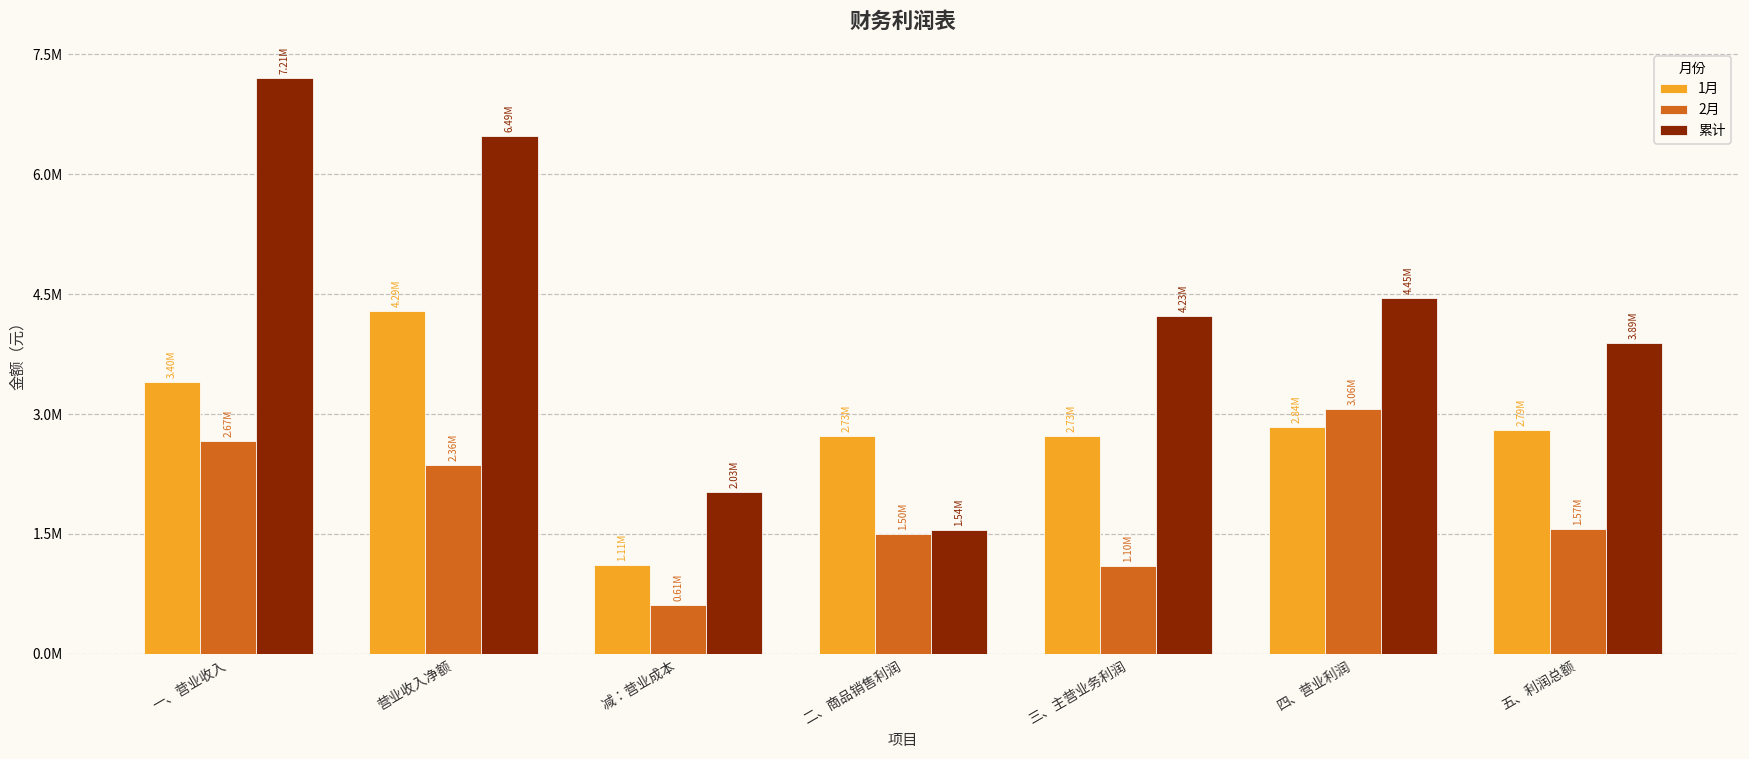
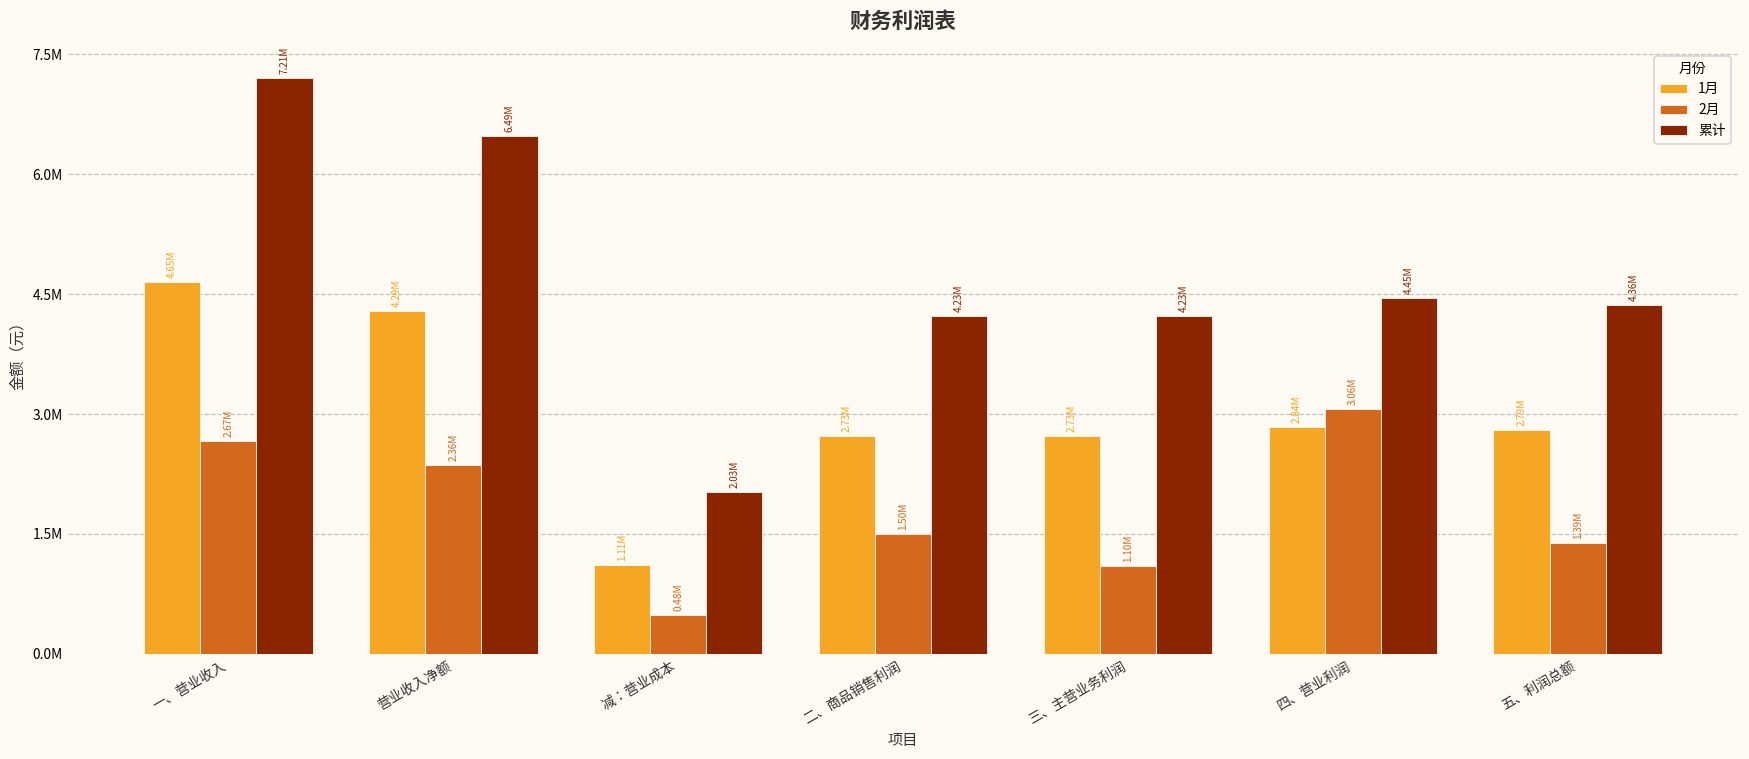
  {
    "1月": {
-     "一、营业收入": "3.40M",
+     "一、营业收入": "4.65M",
      "营业收入净额": "4.29M",
      "减：营业成本": "1.11M",
      "二、商品销售利润": "2.73M",
      "三、主营业务利润": "2.73M",
      "四、营业利润": "2.84M",
      "五、利润总额": "2.79M"
    },
    "2月": {
      "一、营业收入": "2.67M",
      "营业收入净额": "2.36M",
-     "减：营业成本": "0.61M",
+     "减：营业成本": "0.48M",
      "二、商品销售利润": "1.50M",
      "三、主营业务利润": "1.10M",
      "四、营业利润": "3.06M",
-     "五、利润总额": "1.57M"
+     "五、利润总额": "1.39M"
    },
    "累计": {
      "一、营业收入": "7.21M",
      "营业收入净额": "6.49M",
      "减：营业成本": "2.03M",
-     "二、商品销售利润": "1.54M",
+     "二、商品销售利润": "4.23M",
      "三、主营业务利润": "4.23M",
      "四、营业利润": "4.45M",
-     "五、利润总额": "3.89M"
+     "五、利润总额": "4.36M"
    }
  }
